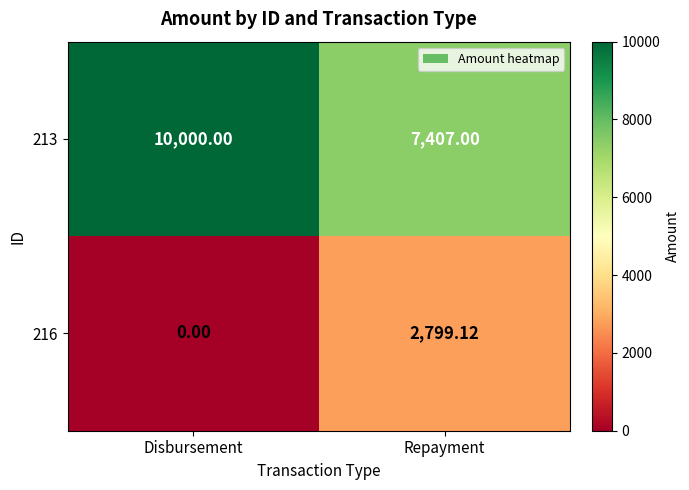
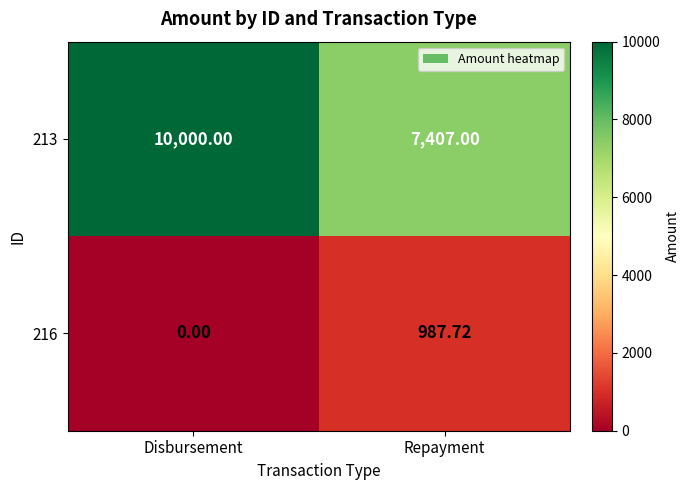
  {
    "213": {
      "Disbursement": "10,000.00",
      "Repayment": "7,407.00"
    },
    "216": {
      "Disbursement": "0.00",
-     "Repayment": "2,799.12"
+     "Repayment": "987.72"
    }
  }
